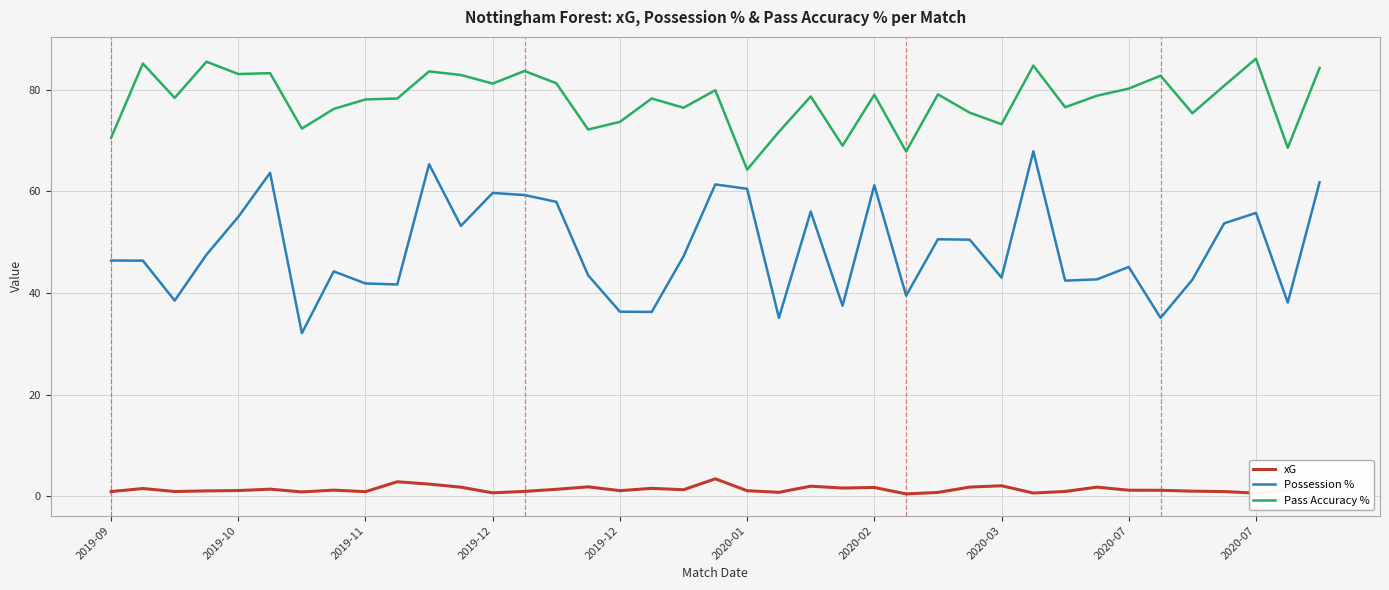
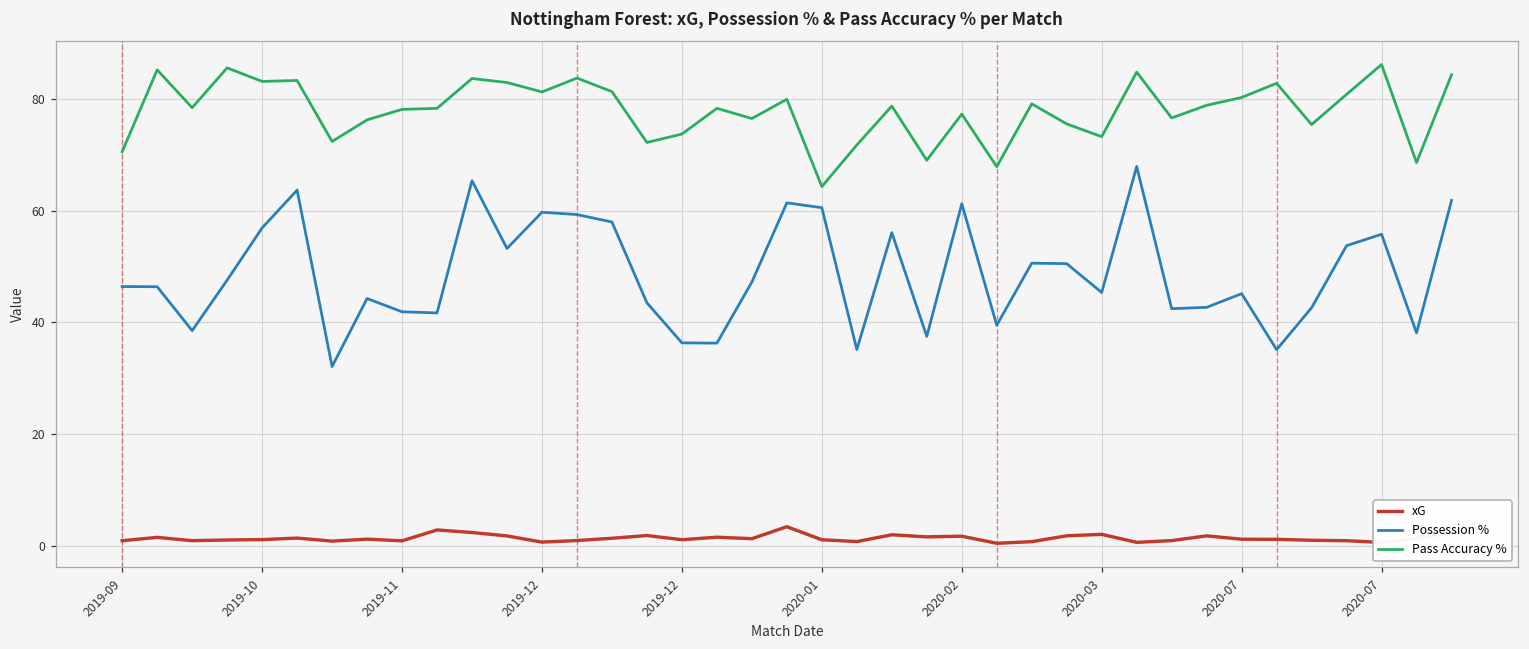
  {
    "xG": {
      "2019-09": 1,
      "2019-10": 1,
      "2019-11": 1,
      "2020-01": 1,
      "2020-02": 2,
      "2020-03": 2
    },
    "Possession %": {
      "2019-09": 46,
-     "2019-10": 55,
+     "2019-10": 57,
      "2019-11": 42,
      "2020-01": 61,
      "2020-02": 61,
-     "2020-03": 43
+     "2020-03": 45
    },
    "Pass Accuracy %": {
      "2019-09": 71,
      "2019-10": 83,
      "2019-11": 78,
      "2020-01": 64,
-     "2020-02": 79,
+     "2020-02": 77,
      "2020-03": 73
    }
  }
